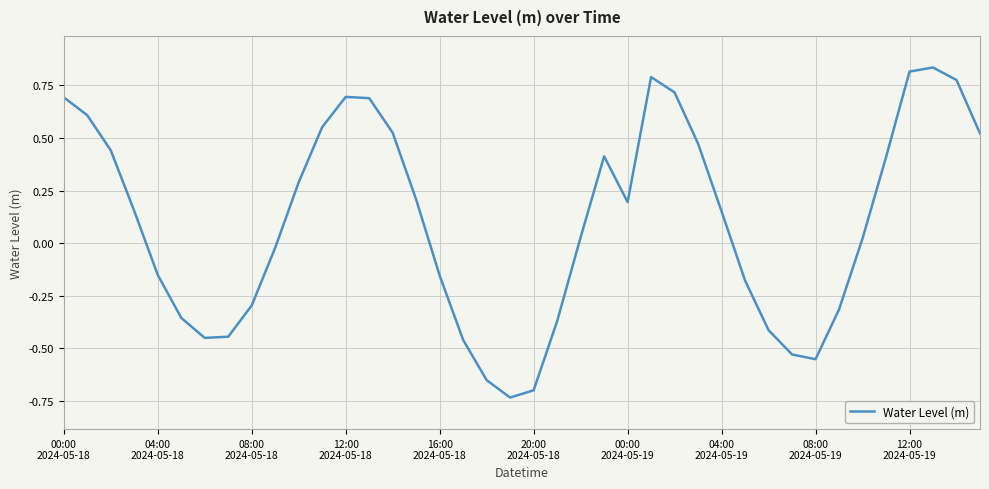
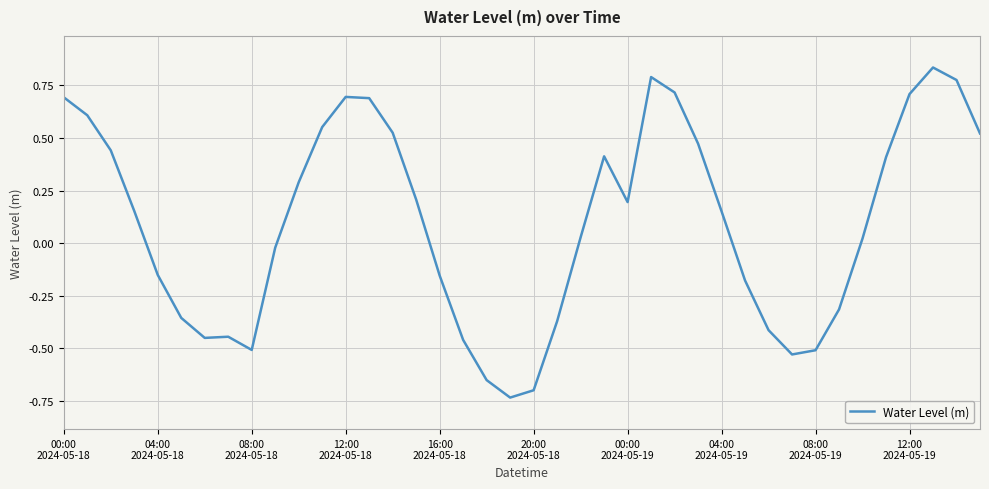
  {
    "00:00 2024-05-18": 0.69,
    "04:00 2024-05-18": -0.15,
-   "08:00 2024-05-18": -0.30,
+   "08:00 2024-05-18": -0.51,
    "12:00 2024-05-18": 0.70,
    "16:00 2024-05-18": -0.15,
    "20:00 2024-05-18": -0.70,
    "00:00 2024-05-19": 0.20,
    "04:00 2024-05-19": 0.15,
-   "08:00 2024-05-19": -0.55,
-   "12:00 2024-05-19": 0.82
+   "08:00 2024-05-19": -0.51,
+   "12:00 2024-05-19": 0.71
  }
